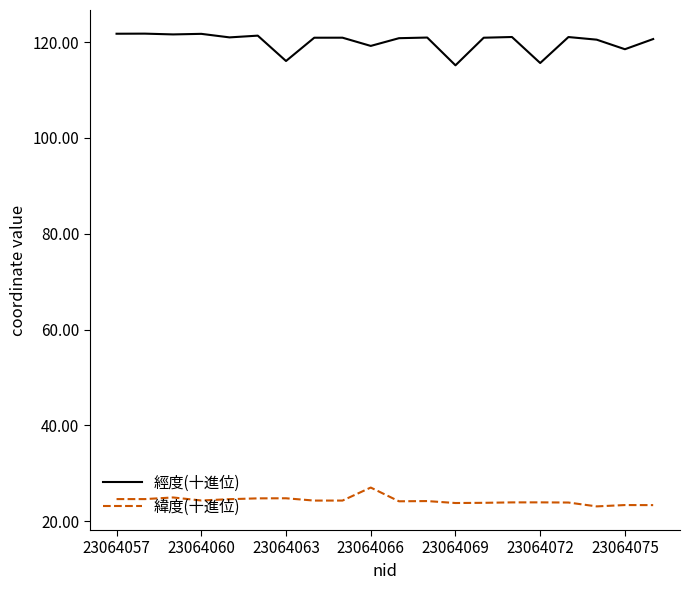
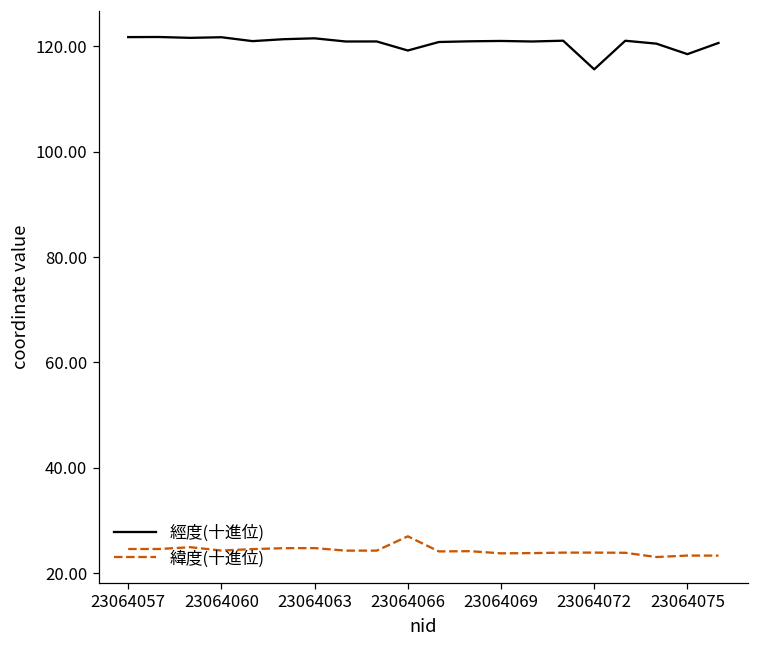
  {
    "經度(十進位)": {
      "23064057": 122,
      "23064060": 122,
-     "23064063": 116,
+     "23064063": 122,
      "23064066": 119,
-     "23064069": 115,
+     "23064069": 121,
      "23064072": 116,
      "23064075": 119
    },
    "緯度(十進位)": {
      "23064057": 25,
      "23064060": 24,
      "23064063": 25,
      "23064066": 27,
      "23064069": 24,
      "23064072": 24,
      "23064075": 23
    }
  }
